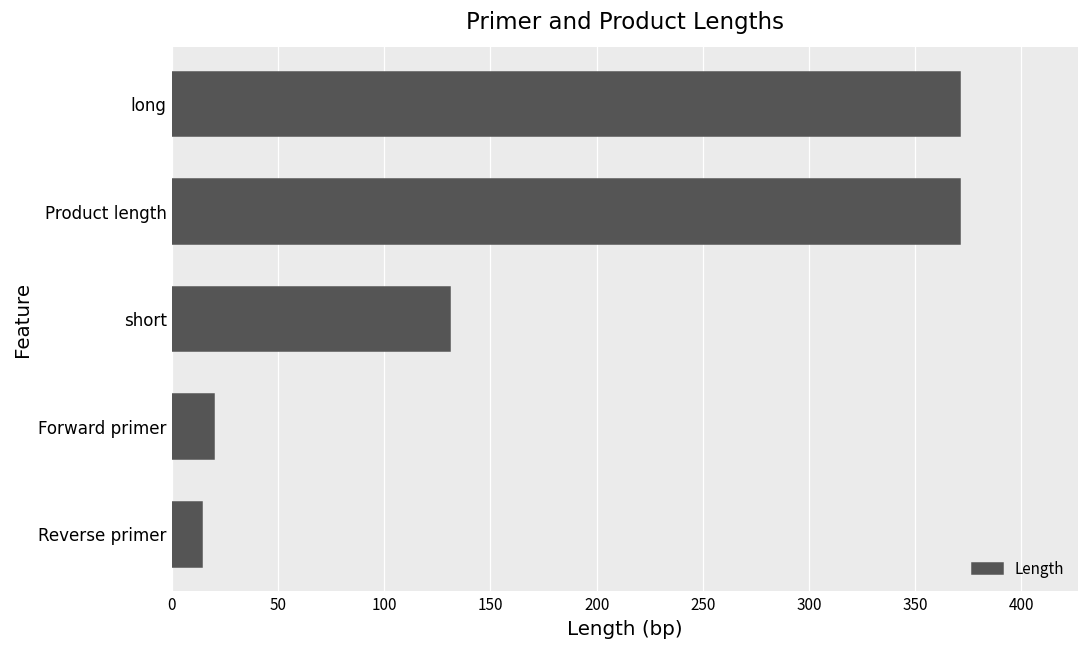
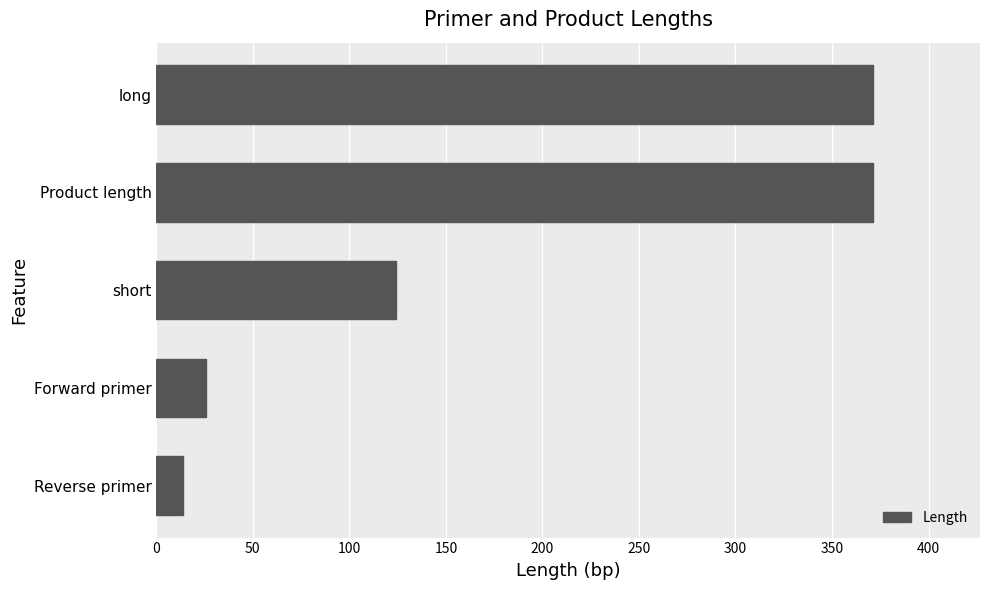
  {
    "long": 371,
    "Product length": 371,
-   "short": 131,
-   "Forward primer": 20,
+   "short": 124,
+   "Forward primer": 26,
    "Reverse primer": 14
  }
